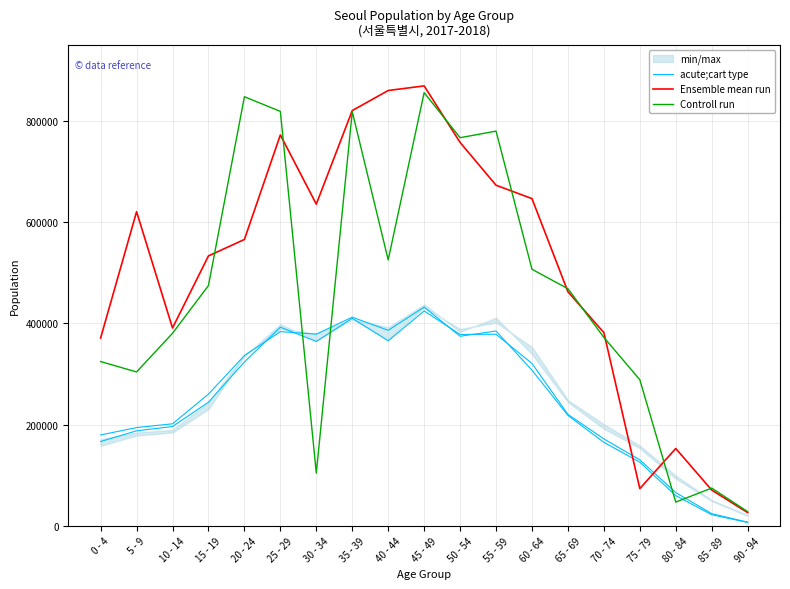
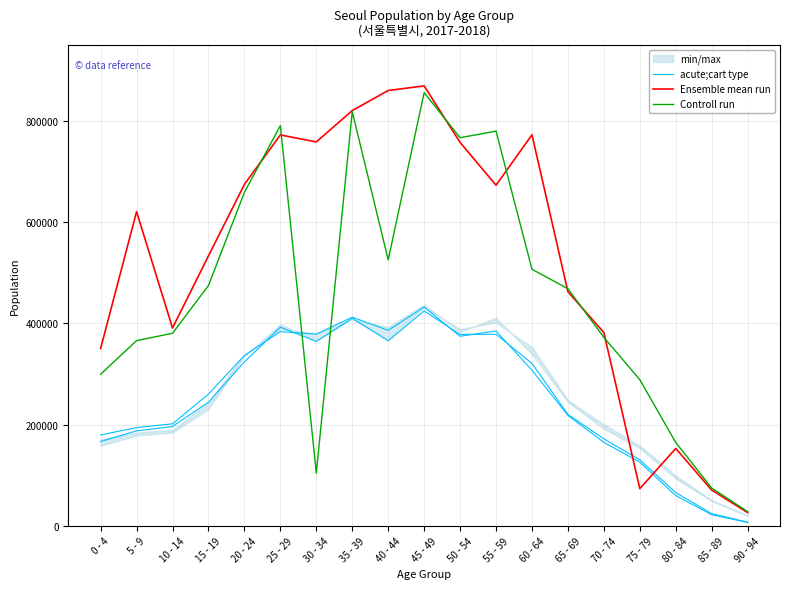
  {
    "Ensemble mean run": {
-     "0 - 4": 370000,
+     "0 - 4": 350000,
      "5 - 9": 620000,
      "10 - 14": 390000,
      "15 - 19": 530000,
-     "20 - 24": 570000,
+     "20 - 24": 670000,
      "25 - 29": 770000,
-     "30 - 34": 640000,
+     "30 - 34": 760000,
      "40 - 44": 860000,
      "45 - 49": 870000,
      "50 - 54": 760000,
      "55 - 59": 670000,
-     "60 - 64": 650000,
+     "60 - 64": 770000,
      "65 - 69": 460000,
      "70 - 74": 380000,
      "75 - 79": 70000,
      "80 - 84": 150000
    },
    "Controll run": {
-     "0 - 4": 320000,
-     "5 - 9": 300000,
+     "0 - 4": 300000,
+     "5 - 9": 370000,
      "10 - 14": 380000,
      "15 - 19": 470000,
-     "20 - 24": 850000,
-     "25 - 29": 820000,
+     "20 - 24": 660000,
+     "25 - 29": 790000,
      "30 - 34": 100000,
      "40 - 44": 530000,
      "45 - 49": 860000,
      "50 - 54": 770000,
      "55 - 59": 780000,
      "60 - 64": 510000,
      "65 - 69": 470000,
      "70 - 74": 370000,
      "75 - 79": 290000,
-     "80 - 84": 50000
+     "80 - 84": 160000
    }
  }
